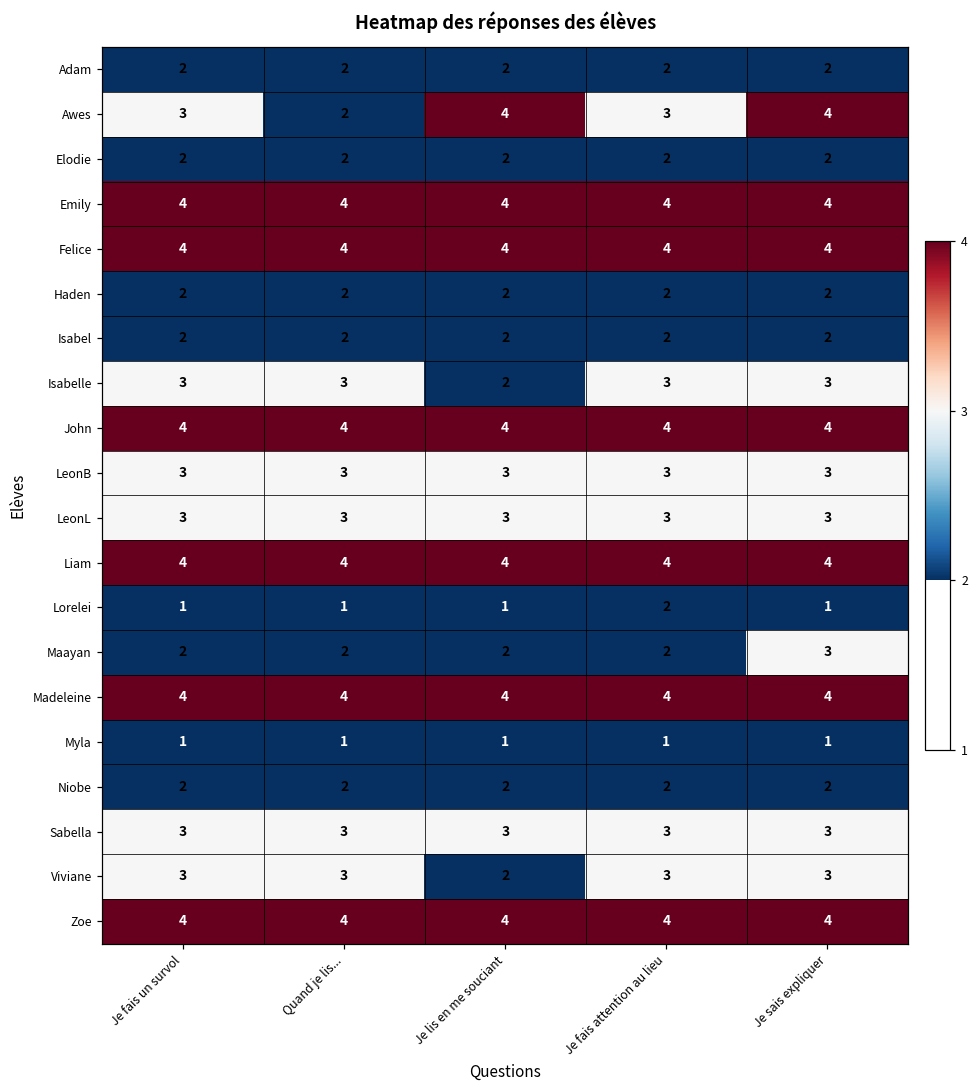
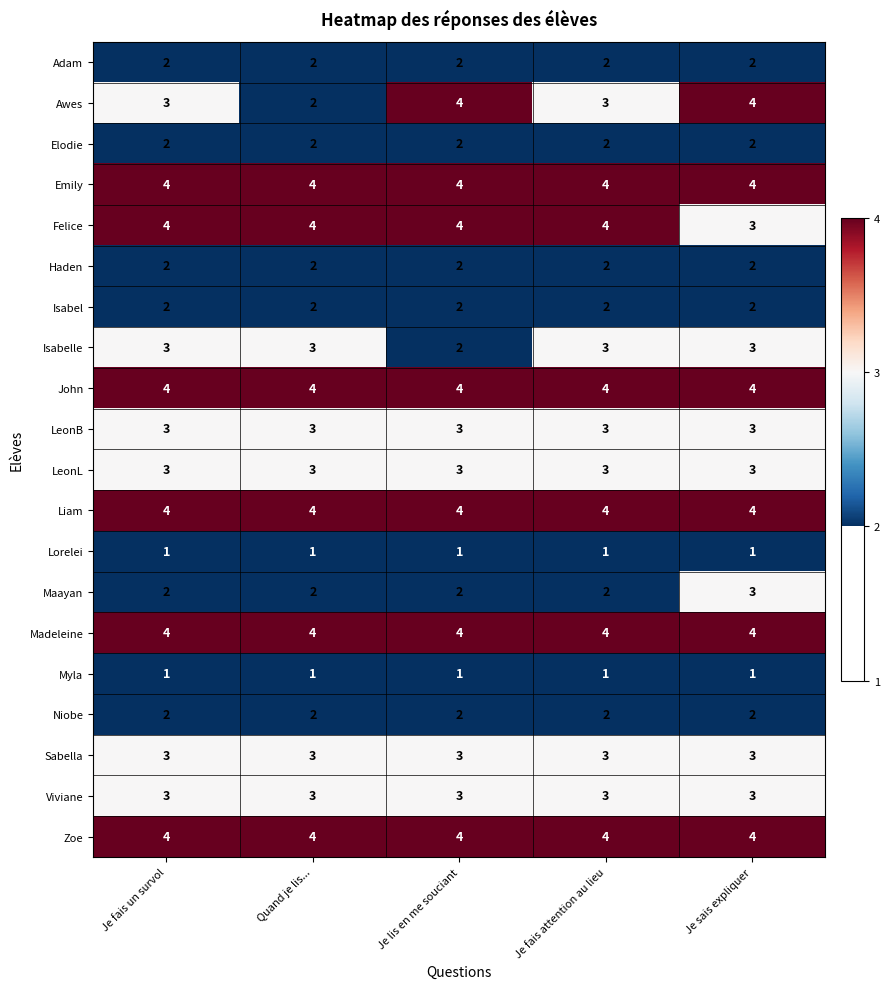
  {
    "Adam": {
      "Je fais un survol": 2,
      "Quand je lis...": 2,
      "Je lis en me souciant": 2,
      "Je fais attention au lieu": 2,
      "Je sais expliquer": 2
    },
    "Awes": {
      "Je fais un survol": 3,
      "Quand je lis...": 2,
      "Je lis en me souciant": 4,
      "Je fais attention au lieu": 3,
      "Je sais expliquer": 4
    },
    "Elodie": {
      "Je fais un survol": 2,
      "Quand je lis...": 2,
      "Je lis en me souciant": 2,
      "Je fais attention au lieu": 2,
      "Je sais expliquer": 2
    },
    "Emily": {
      "Je fais un survol": 4,
      "Quand je lis...": 4,
      "Je lis en me souciant": 4,
      "Je fais attention au lieu": 4,
      "Je sais expliquer": 4
    },
    "Felice": {
      "Je fais un survol": 4,
      "Quand je lis...": 4,
      "Je lis en me souciant": 4,
      "Je fais attention au lieu": 4,
-     "Je sais expliquer": 4
+     "Je sais expliquer": 3
    },
    "Haden": {
      "Je fais un survol": 2,
      "Quand je lis...": 2,
      "Je lis en me souciant": 2,
      "Je fais attention au lieu": 2,
      "Je sais expliquer": 2
    },
    "Isabel": {
      "Je fais un survol": 2,
      "Quand je lis...": 2,
      "Je lis en me souciant": 2,
      "Je fais attention au lieu": 2,
      "Je sais expliquer": 2
    },
    "Isabelle": {
      "Je fais un survol": 3,
      "Quand je lis...": 3,
      "Je lis en me souciant": 2,
      "Je fais attention au lieu": 3,
      "Je sais expliquer": 3
    },
    "John": {
      "Je fais un survol": 4,
      "Quand je lis...": 4,
      "Je lis en me souciant": 4,
      "Je fais attention au lieu": 4,
      "Je sais expliquer": 4
    },
    "LeonB": {
      "Je fais un survol": 3,
      "Quand je lis...": 3,
      "Je lis en me souciant": 3,
      "Je fais attention au lieu": 3,
      "Je sais expliquer": 3
    },
    "LeonL": {
      "Je fais un survol": 3,
      "Quand je lis...": 3,
      "Je lis en me souciant": 3,
      "Je fais attention au lieu": 3,
      "Je sais expliquer": 3
    },
    "Liam": {
      "Je fais un survol": 4,
      "Quand je lis...": 4,
      "Je lis en me souciant": 4,
      "Je fais attention au lieu": 4,
      "Je sais expliquer": 4
    },
    "Lorelei": {
      "Je fais un survol": 1,
      "Quand je lis...": 1,
      "Je lis en me souciant": 1,
-     "Je fais attention au lieu": 2,
+     "Je fais attention au lieu": 1,
      "Je sais expliquer": 1
    },
    "Maayan": {
      "Je fais un survol": 2,
      "Quand je lis...": 2,
      "Je lis en me souciant": 2,
      "Je fais attention au lieu": 2,
      "Je sais expliquer": 3
    },
    "Madeleine": {
      "Je fais un survol": 4,
      "Quand je lis...": 4,
      "Je lis en me souciant": 4,
      "Je fais attention au lieu": 4,
      "Je sais expliquer": 4
    },
    "Myla": {
      "Je fais un survol": 1,
      "Quand je lis...": 1,
      "Je lis en me souciant": 1,
      "Je fais attention au lieu": 1,
      "Je sais expliquer": 1
    },
    "Niobe": {
      "Je fais un survol": 2,
      "Quand je lis...": 2,
      "Je lis en me souciant": 2,
      "Je fais attention au lieu": 2,
      "Je sais expliquer": 2
    },
    "Sabella": {
      "Je fais un survol": 3,
      "Quand je lis...": 3,
      "Je lis en me souciant": 3,
      "Je fais attention au lieu": 3,
      "Je sais expliquer": 3
    },
    "Viviane": {
      "Je fais un survol": 3,
      "Quand je lis...": 3,
-     "Je lis en me souciant": 2,
+     "Je lis en me souciant": 3,
      "Je fais attention au lieu": 3,
      "Je sais expliquer": 3
    },
    "Zoe": {
      "Je fais un survol": 4,
      "Quand je lis...": 4,
      "Je lis en me souciant": 4,
      "Je fais attention au lieu": 4,
      "Je sais expliquer": 4
    }
  }
